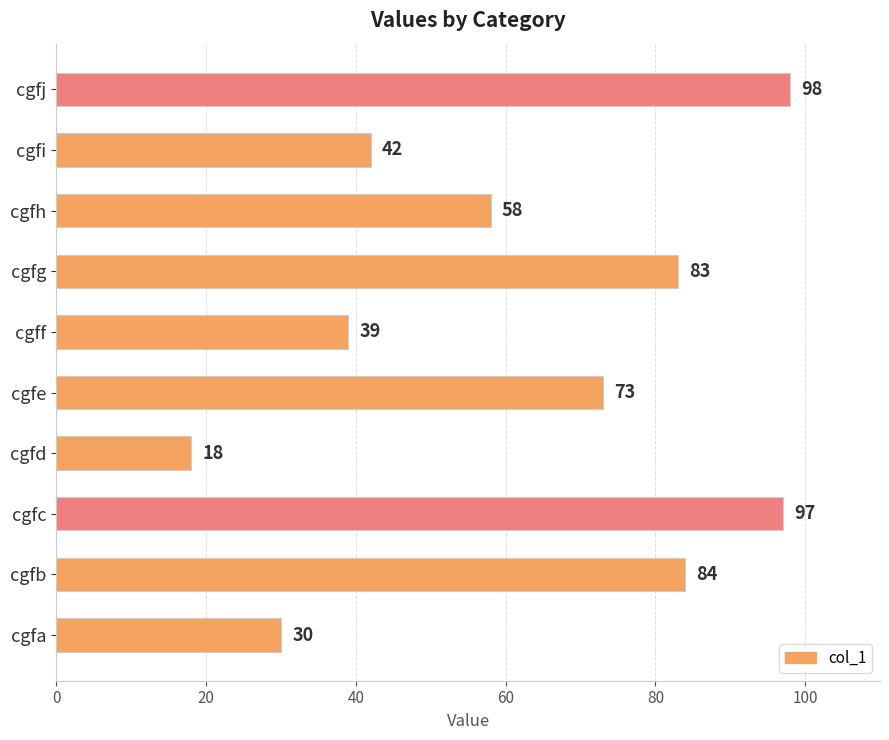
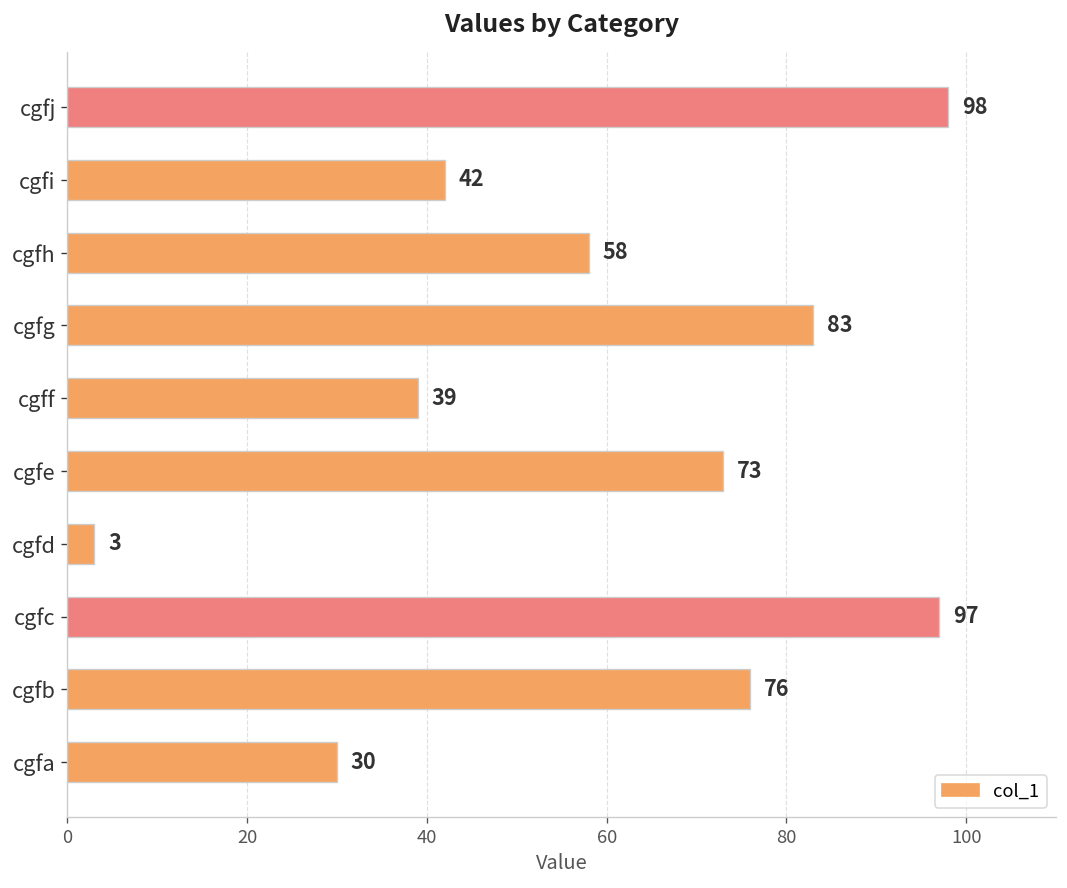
  {
    "cgfj": 98,
    "cgfi": 42,
    "cgfh": 58,
    "cgfg": 83,
    "cgff": 39,
    "cgfe": 73,
-   "cgfd": 18,
+   "cgfd": 3,
    "cgfc": 97,
-   "cgfb": 84,
+   "cgfb": 76,
    "cgfa": 30
  }
